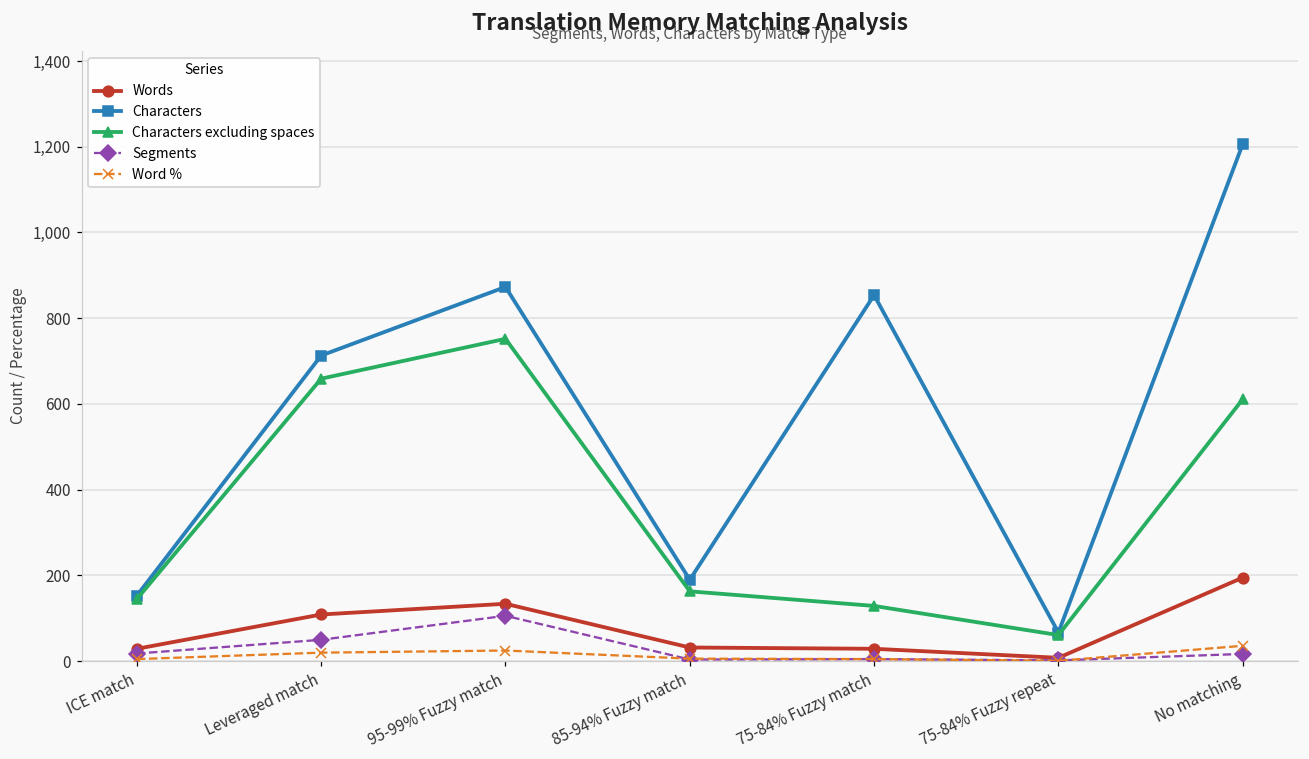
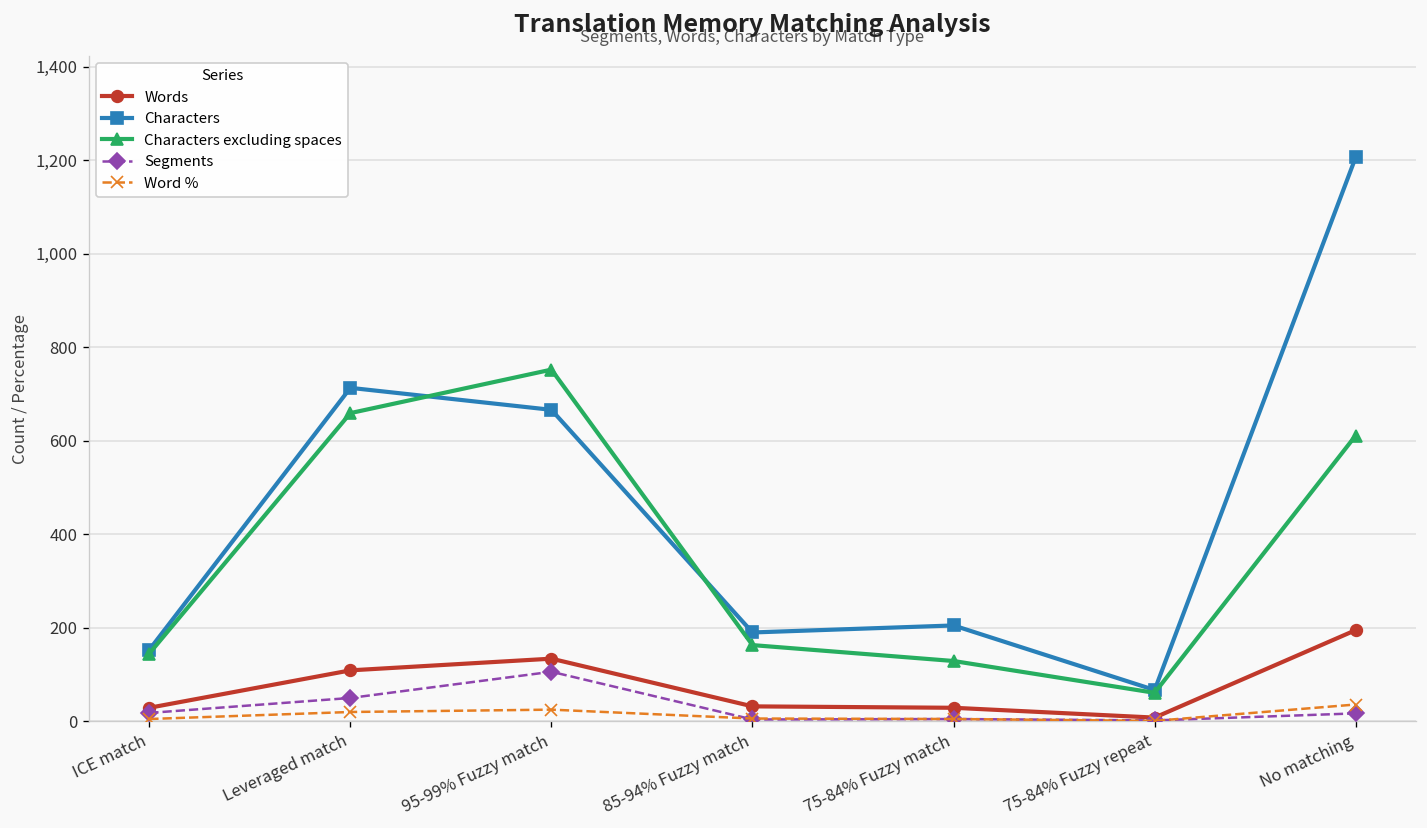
  {
    "Words": {
      "ICE match": "30",
      "Leveraged match": "110",
      "95-99% Fuzzy match": "130",
      "85-94% Fuzzy match": "30",
      "75-84% Fuzzy match": "30",
      "No matching": "200"
    },
    "Characters": {
      "ICE match": "150",
      "Leveraged match": "710",
-     "95-99% Fuzzy match": "870",
+     "95-99% Fuzzy match": "670",
      "85-94% Fuzzy match": "190",
-     "75-84% Fuzzy match": "850",
+     "75-84% Fuzzy match": "210",
      "No matching": "1,210"
    },
    "Characters excluding spaces": {
      "ICE match": "150",
      "Leveraged match": "660",
      "95-99% Fuzzy match": "750",
      "85-94% Fuzzy match": "160",
      "75-84% Fuzzy match": "130",
      "No matching": "610"
    },
    "Segments": {
      "ICE match": "20",
      "Leveraged match": "50",
      "95-99% Fuzzy match": "110",
      "No matching": "20"
    },
    "Word %": {
      "ICE match": "10",
      "Leveraged match": "20",
      "95-99% Fuzzy match": "30",
      "No matching": "40"
    }
  }
